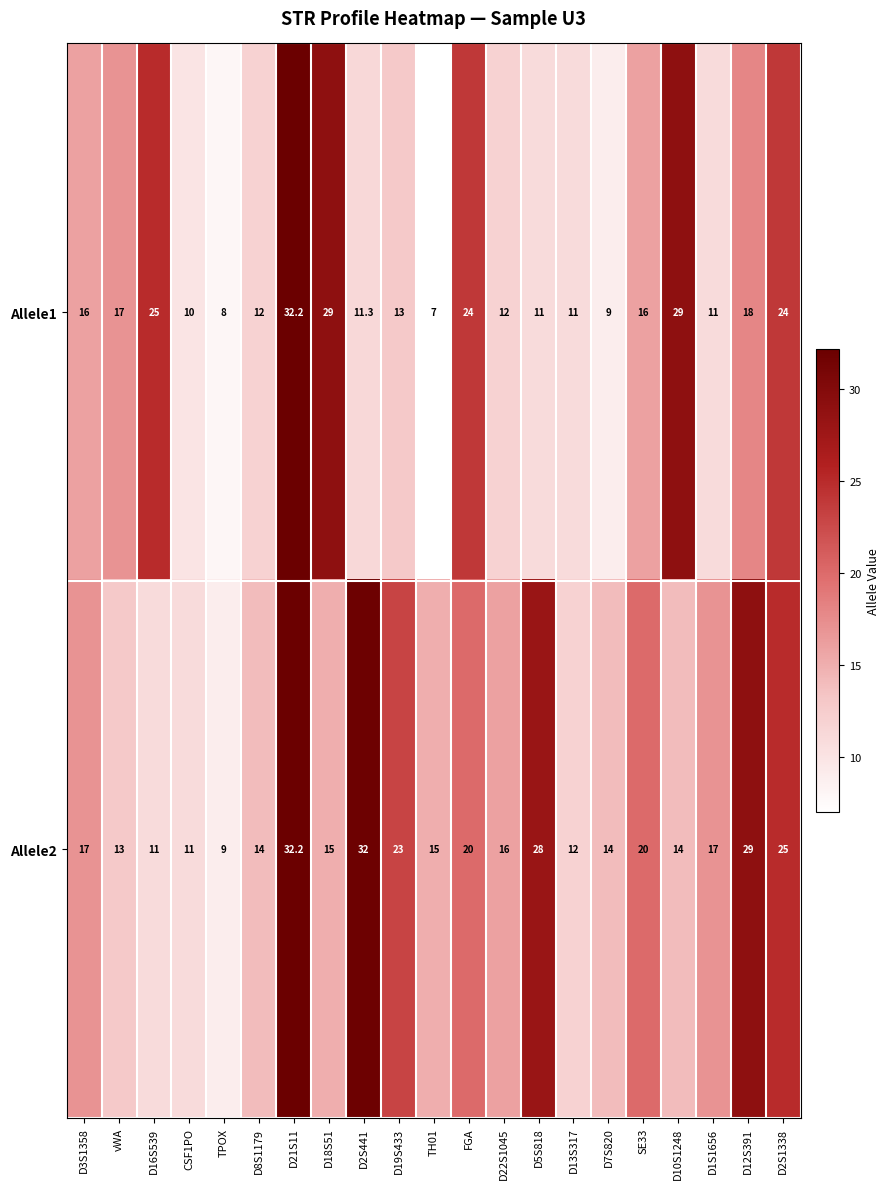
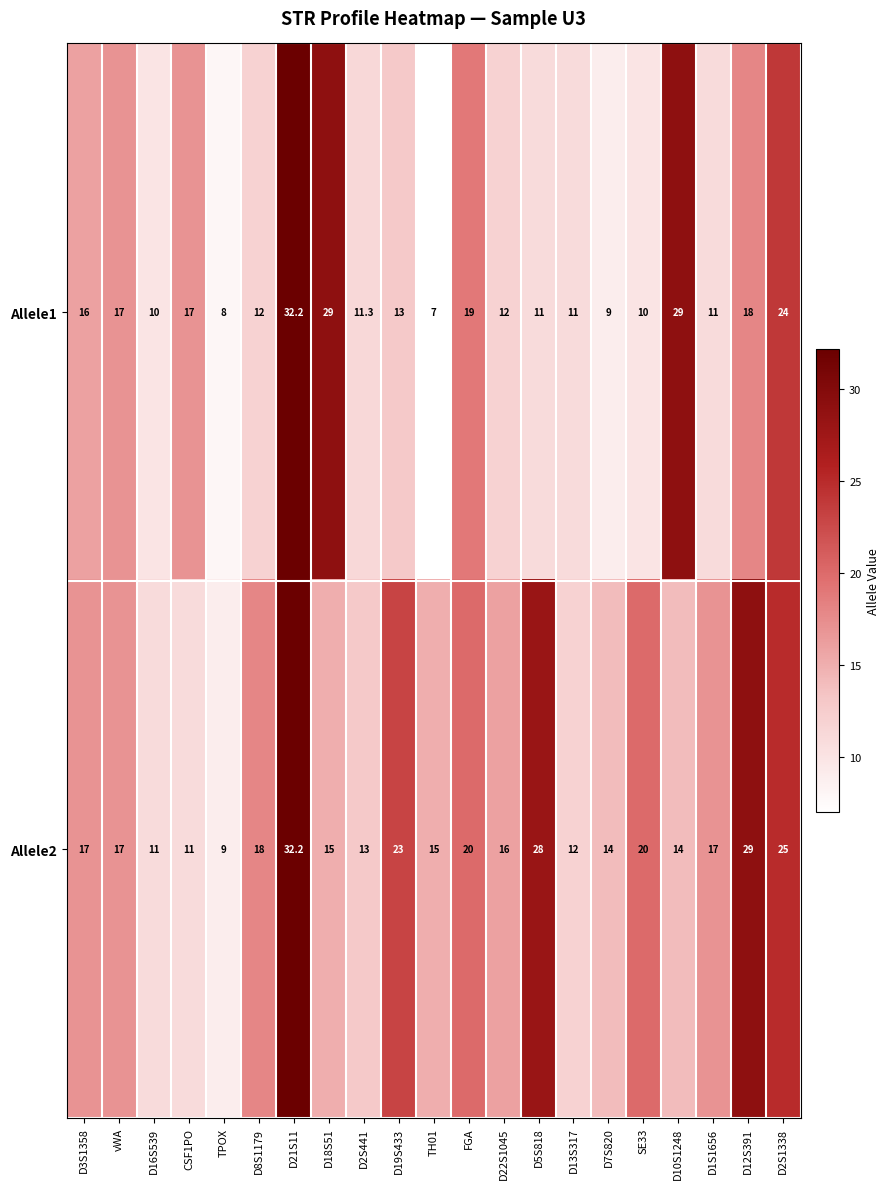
  {
    "Allele1": {
      "D3S1358": 16,
      "vWA": 17,
-     "D16S539": 25,
-     "CSF1PO": 10,
+     "D16S539": 10,
+     "CSF1PO": 17,
      "TPOX": 8,
      "D8S1179": 12,
      "D21S11": 32.2,
      "D18S51": 29,
      "D2S441": 11.3,
      "D19S433": 13,
      "TH01": 7,
-     "FGA": 24,
+     "FGA": 19,
      "D22S1045": 12,
      "D5S818": 11,
      "D13S317": 11,
      "D7S820": 9,
-     "SE33": 16,
+     "SE33": 10,
      "D10S1248": 29,
      "D1S1656": 11,
      "D12S391": 18,
      "D2S1338": 24
    },
    "Allele2": {
      "D3S1358": 17,
-     "vWA": 13,
+     "vWA": 17,
      "D16S539": 11,
      "CSF1PO": 11,
      "TPOX": 9,
-     "D8S1179": 14,
+     "D8S1179": 18,
      "D21S11": 32.2,
      "D18S51": 15,
-     "D2S441": 32,
+     "D2S441": 13,
      "D19S433": 23,
      "TH01": 15,
      "FGA": 20,
      "D22S1045": 16,
      "D5S818": 28,
      "D13S317": 12,
      "D7S820": 14,
      "SE33": 20,
      "D10S1248": 14,
      "D1S1656": 17,
      "D12S391": 29,
      "D2S1338": 25
    }
  }
